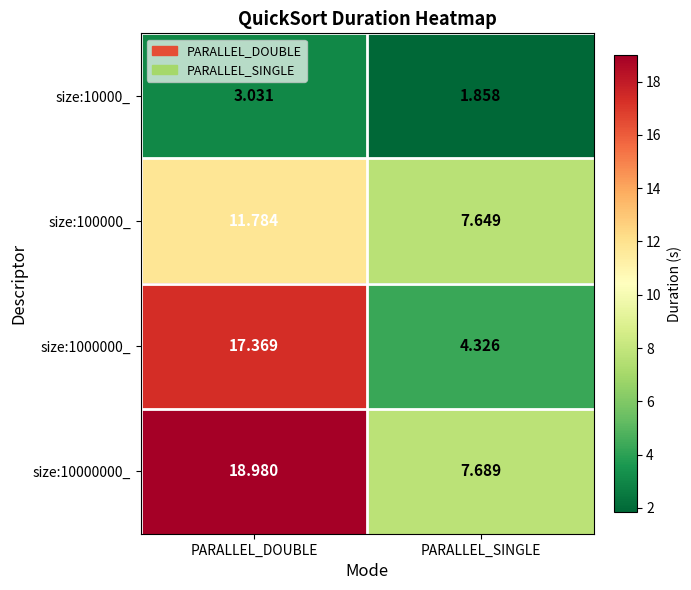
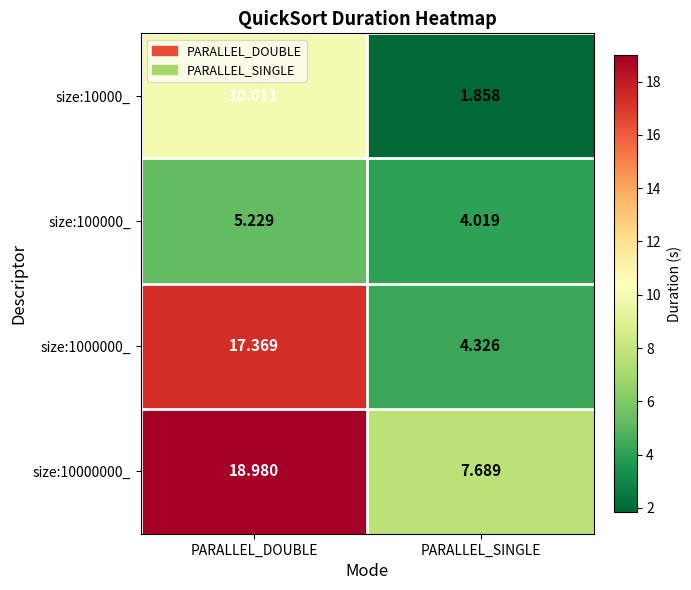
  {
    "size:10000_": {
-     "PARALLEL_DOUBLE": 3.031,
+     "PARALLEL_DOUBLE": 10.011,
      "PARALLEL_SINGLE": 1.858
    },
    "size:100000_": {
-     "PARALLEL_DOUBLE": 11.784,
-     "PARALLEL_SINGLE": 7.649
+     "PARALLEL_DOUBLE": 5.229,
+     "PARALLEL_SINGLE": 4.019
    },
    "size:1000000_": {
      "PARALLEL_DOUBLE": 17.369,
      "PARALLEL_SINGLE": 4.326
    },
    "size:10000000_": {
      "PARALLEL_DOUBLE": 18.980,
      "PARALLEL_SINGLE": 7.689
    }
  }
